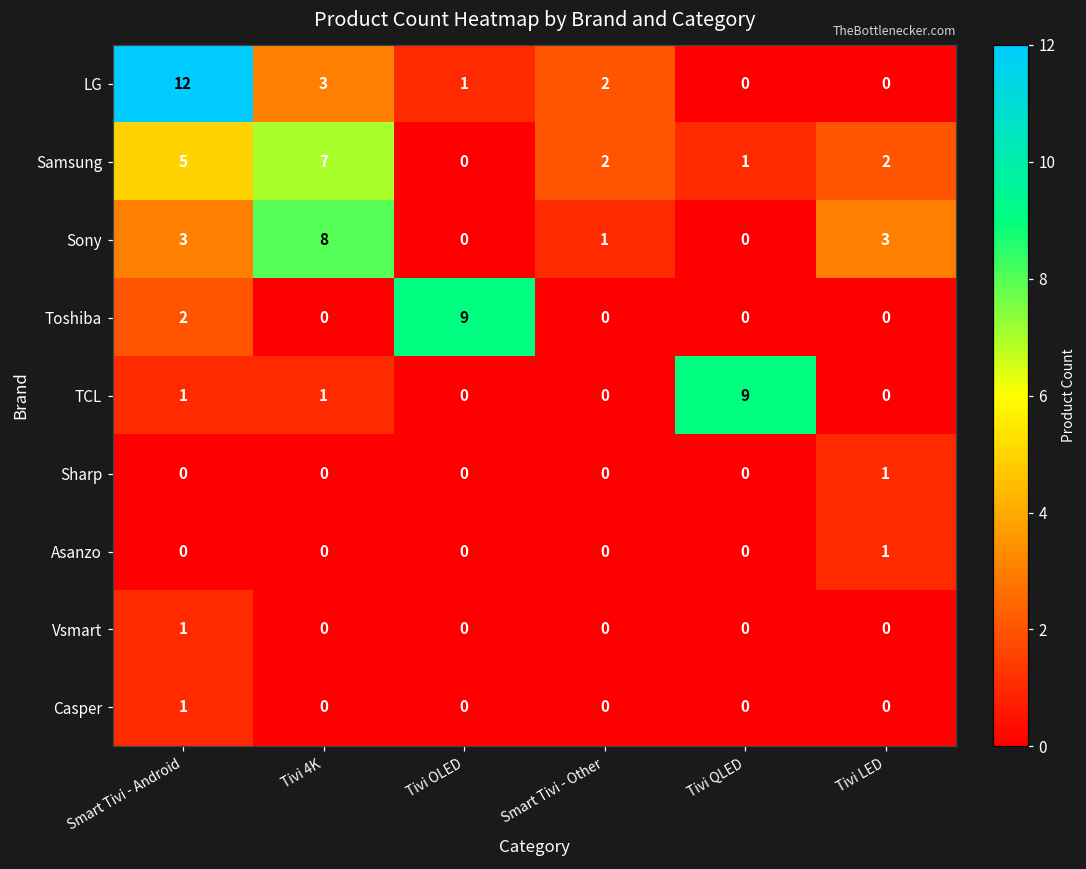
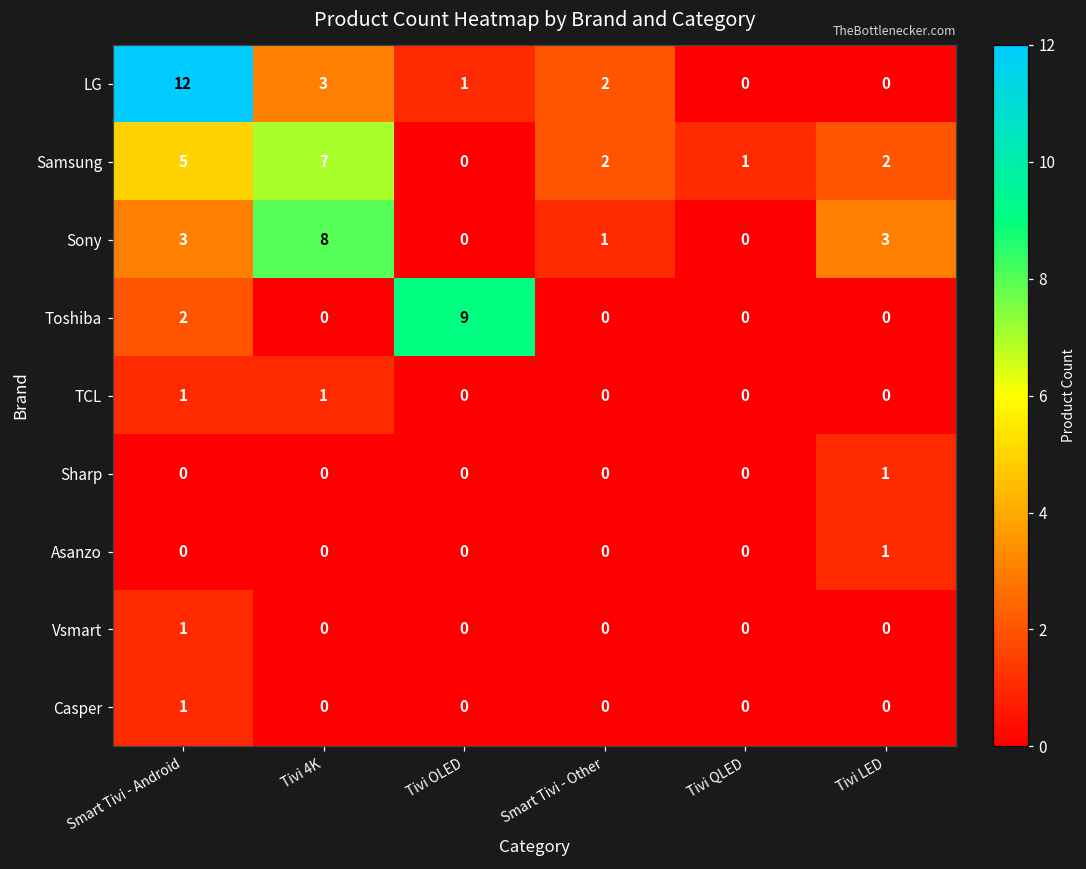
  {
    "LG": {
      "Smart Tivi - Android": 12,
      "Tivi 4K": 3,
      "Tivi OLED": 1,
      "Smart Tivi - Other": 2,
      "Tivi QLED": 0,
      "Tivi LED": 0
    },
    "Samsung": {
      "Smart Tivi - Android": 5,
      "Tivi 4K": 7,
      "Tivi OLED": 0,
      "Smart Tivi - Other": 2,
      "Tivi QLED": 1,
      "Tivi LED": 2
    },
    "Sony": {
      "Smart Tivi - Android": 3,
      "Tivi 4K": 8,
      "Tivi OLED": 0,
      "Smart Tivi - Other": 1,
      "Tivi QLED": 0,
      "Tivi LED": 3
    },
    "Toshiba": {
      "Smart Tivi - Android": 2,
      "Tivi 4K": 0,
      "Tivi OLED": 9,
      "Smart Tivi - Other": 0,
      "Tivi QLED": 0,
      "Tivi LED": 0
    },
    "TCL": {
      "Smart Tivi - Android": 1,
      "Tivi 4K": 1,
      "Tivi OLED": 0,
      "Smart Tivi - Other": 0,
-     "Tivi QLED": 9,
+     "Tivi QLED": 0,
      "Tivi LED": 0
    },
    "Sharp": {
      "Smart Tivi - Android": 0,
      "Tivi 4K": 0,
      "Tivi OLED": 0,
      "Smart Tivi - Other": 0,
      "Tivi QLED": 0,
      "Tivi LED": 1
    },
    "Asanzo": {
      "Smart Tivi - Android": 0,
      "Tivi 4K": 0,
      "Tivi OLED": 0,
      "Smart Tivi - Other": 0,
      "Tivi QLED": 0,
      "Tivi LED": 1
    },
    "Vsmart": {
      "Smart Tivi - Android": 1,
      "Tivi 4K": 0,
      "Tivi OLED": 0,
      "Smart Tivi - Other": 0,
      "Tivi QLED": 0,
      "Tivi LED": 0
    },
    "Casper": {
      "Smart Tivi - Android": 1,
      "Tivi 4K": 0,
      "Tivi OLED": 0,
      "Smart Tivi - Other": 0,
      "Tivi QLED": 0,
      "Tivi LED": 0
    }
  }
